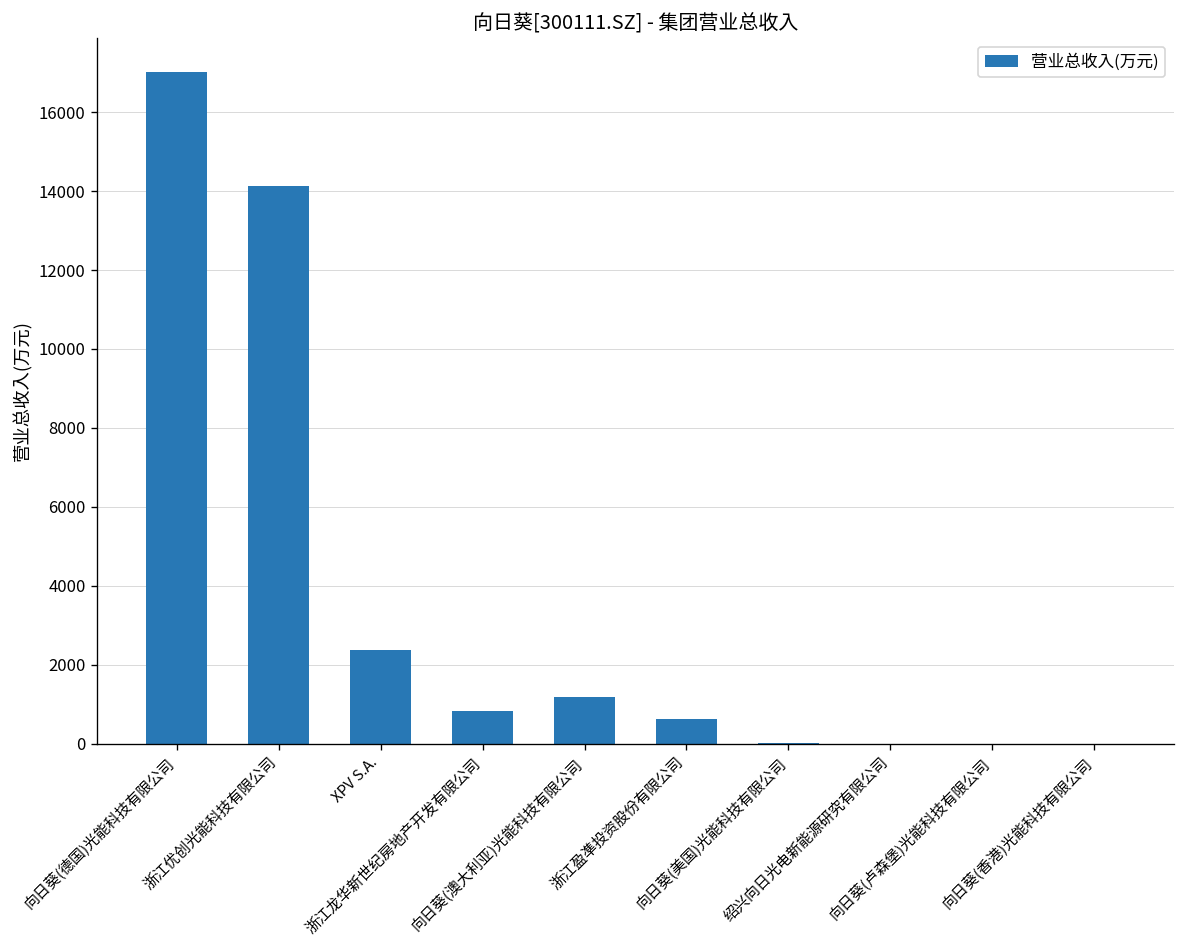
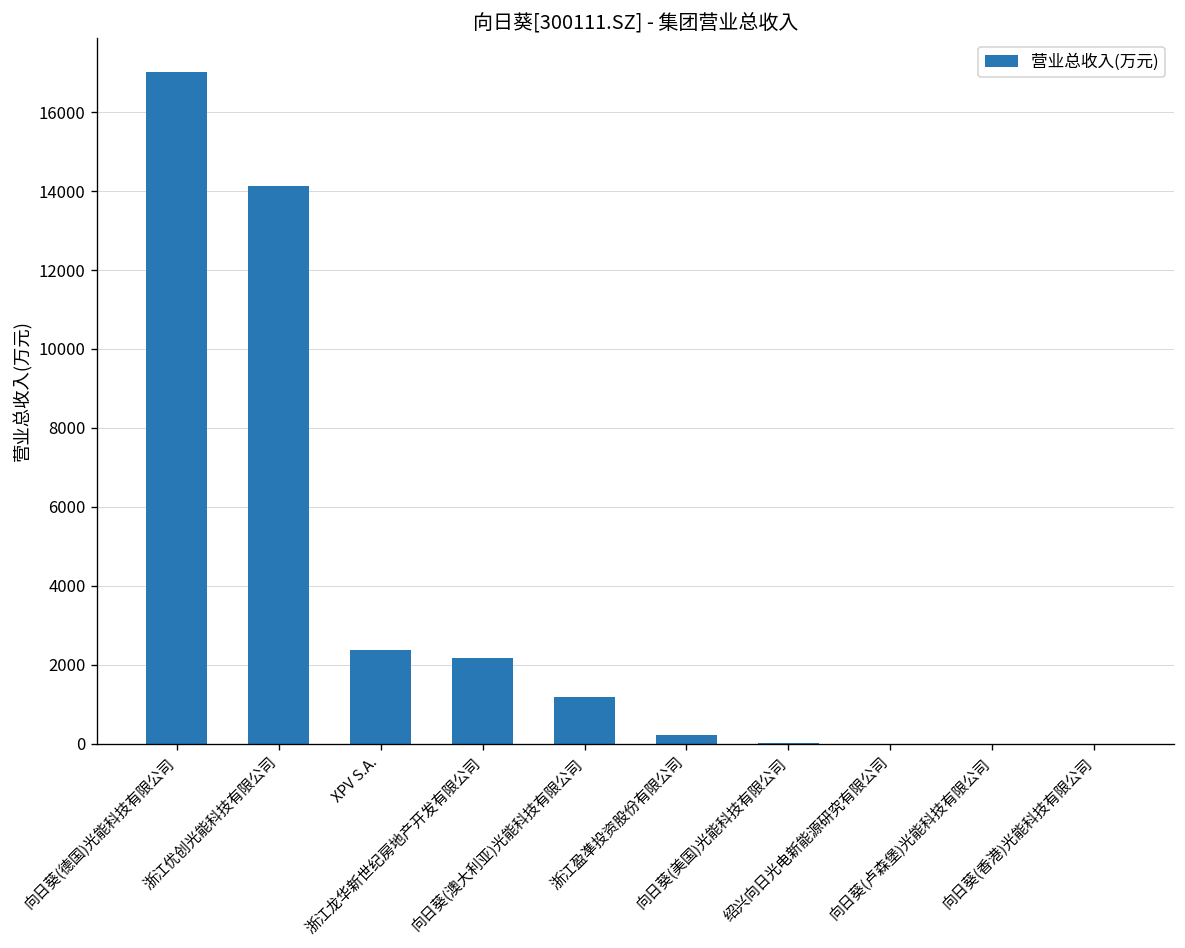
  {
    "向日葵(德国)光能科技有限公司": 17000,
    "浙江优创光能科技有限公司": 14100,
    "XPV S.A.": 2400,
-   "浙江龙华新世纪房地产开发有限公司": 800,
+   "浙江龙华新世纪房地产开发有限公司": 2200,
    "向日葵(澳大利亚)光能科技有限公司": 1200,
-   "浙江盈凖投资股份有限公司": 600,
+   "浙江盈凖投资股份有限公司": 200,
    "绍兴向日光电新能源研究有限公司": 0,
    "向日葵(卢森堡)光能科技有限公司": 0,
    "向日葵(香港)光能科技有限公司": 0
  }
